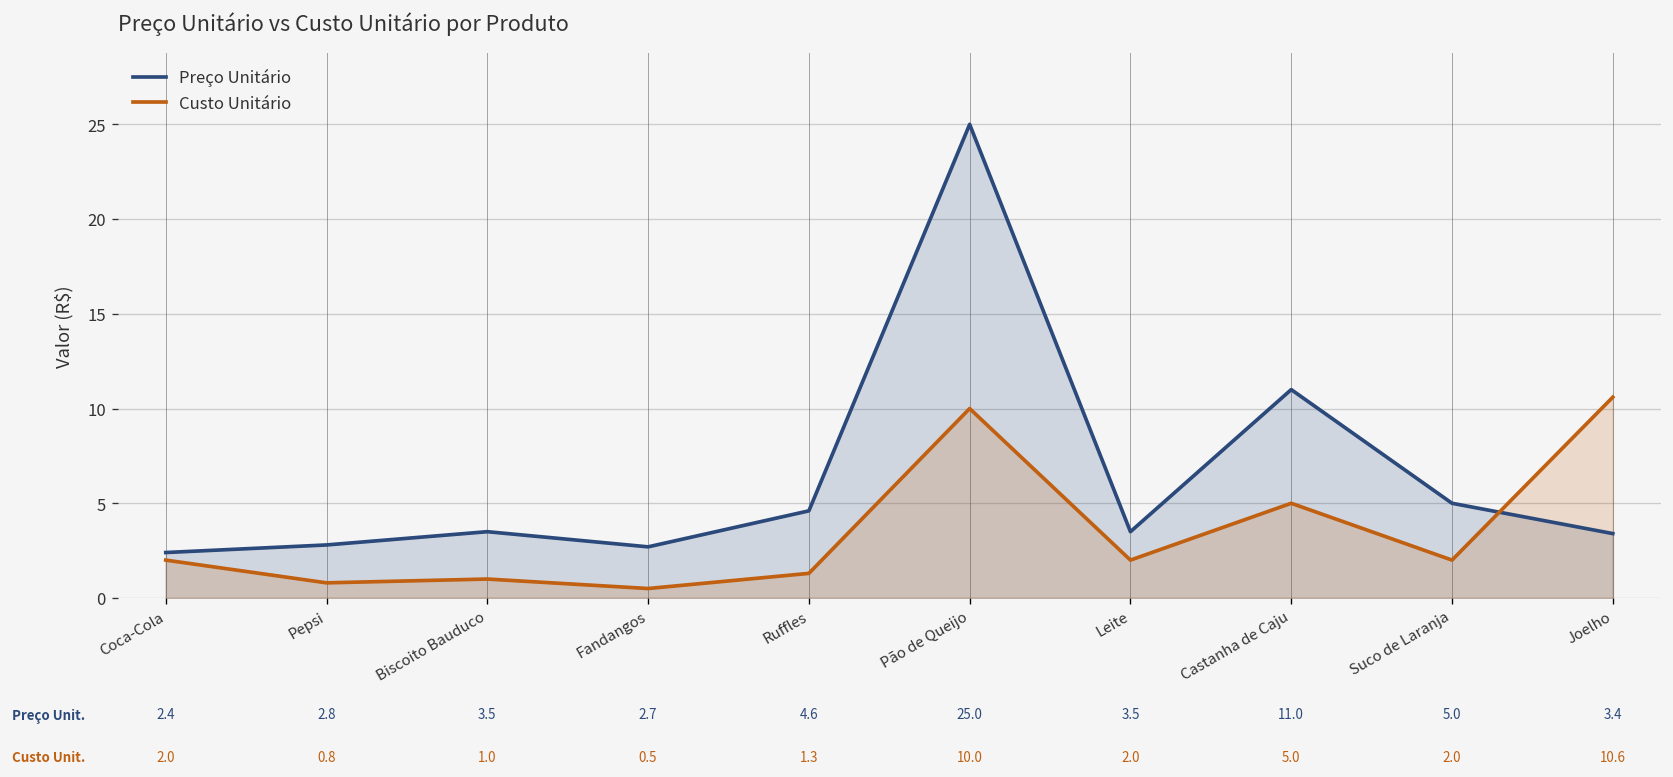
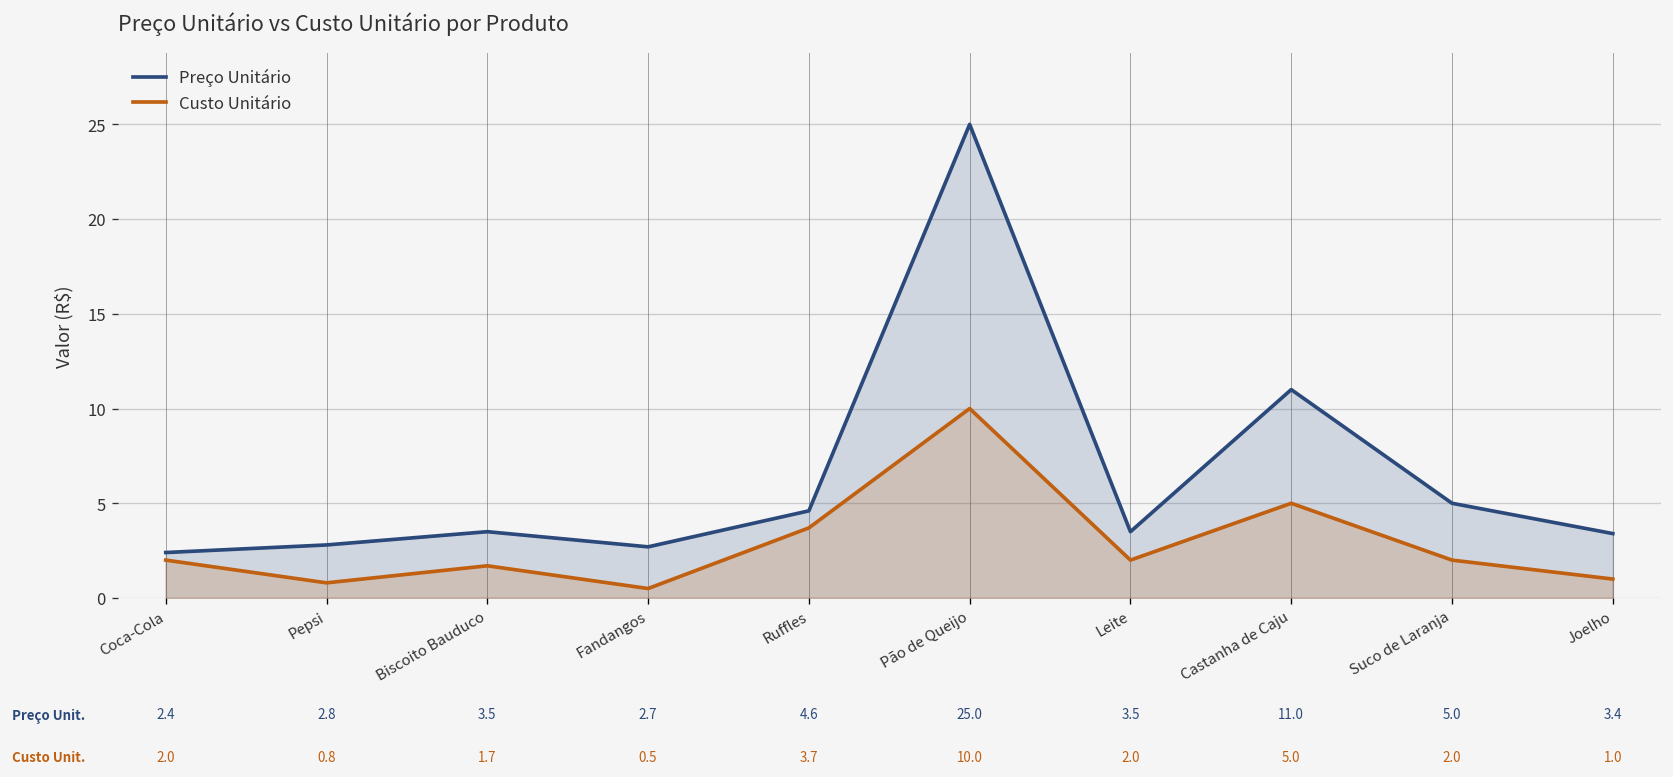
  {
    "Preço Unitário": {
      "Coca-Cola": 2.4,
      "Pepsi": 2.8,
      "Biscoito Bauduco": 3.5,
      "Fandangos": 2.7,
      "Ruffles": 4.6,
      "Pão de Queijo": 25.0,
      "Leite": 3.5,
      "Castanha de Caju": 11.0,
      "Suco de Laranja": 5.0,
      "Joelho": 3.4
    },
    "Custo Unitário": {
-     "Biscoito Bauduco": 1.0,
-     "Ruffles": 1.3,
-     "Joelho": 10.6
+     "Biscoito Bauduco": 1.7,
+     "Ruffles": 3.7,
+     "Joelho": 1.0
    }
  }
